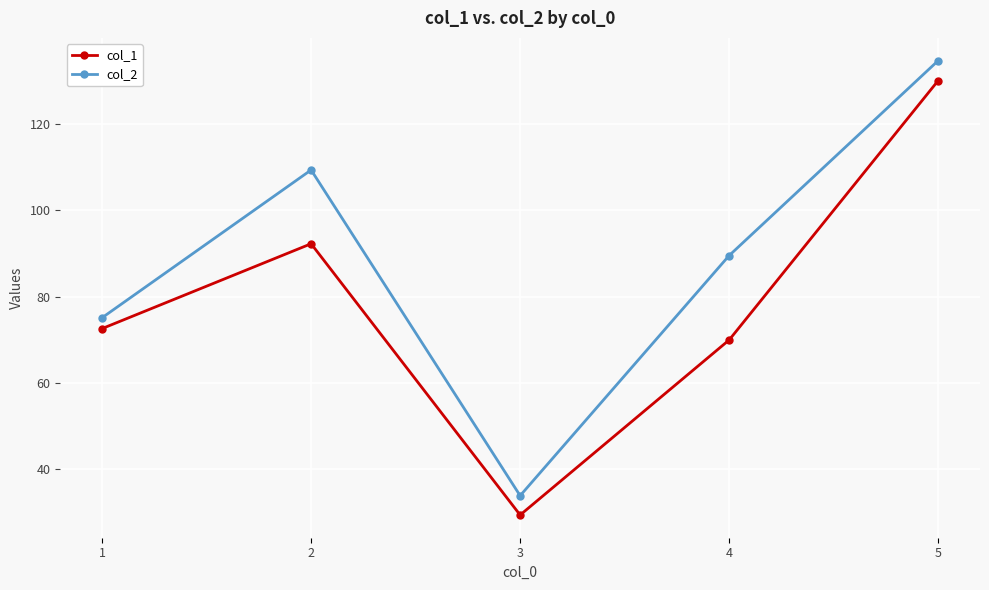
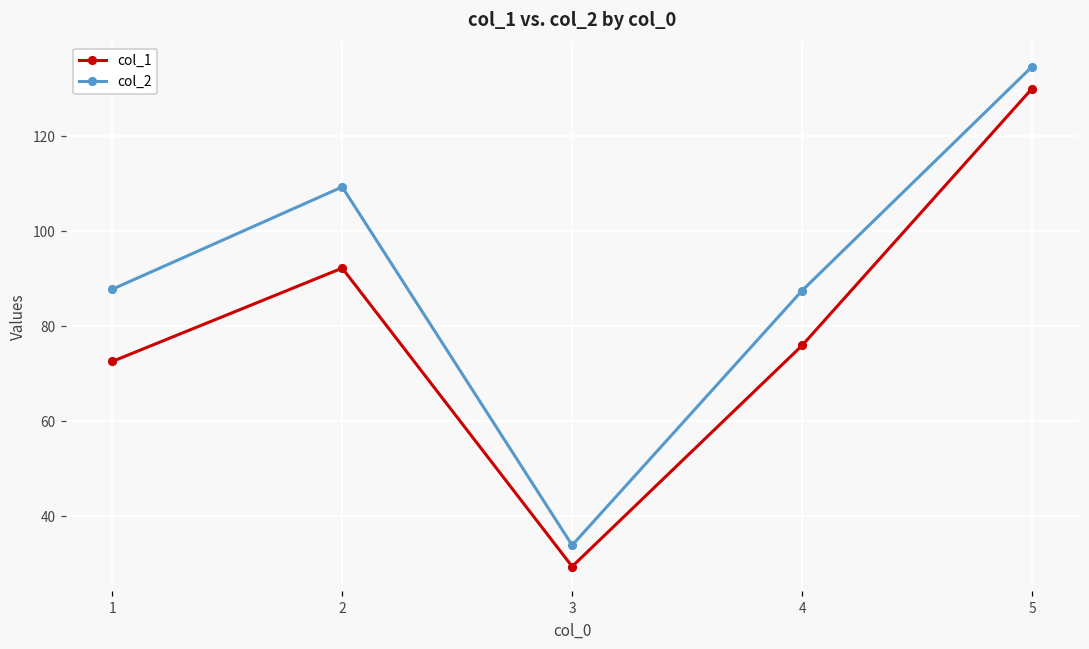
  {
    "col_1": {
      "1": 73,
      "2": 92,
      "3": 29,
-     "4": 70,
+     "4": 76,
      "5": 130
    },
    "col_2": {
-     "1": 75,
+     "1": 88,
      "2": 109,
      "3": 34,
-     "4": 90,
+     "4": 88,
      "5": 135
    }
  }
